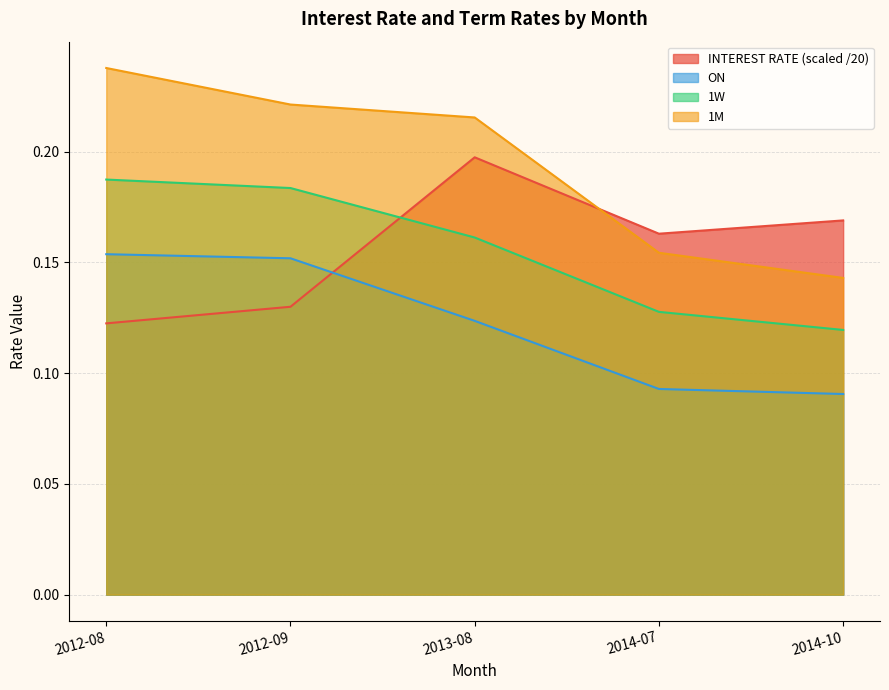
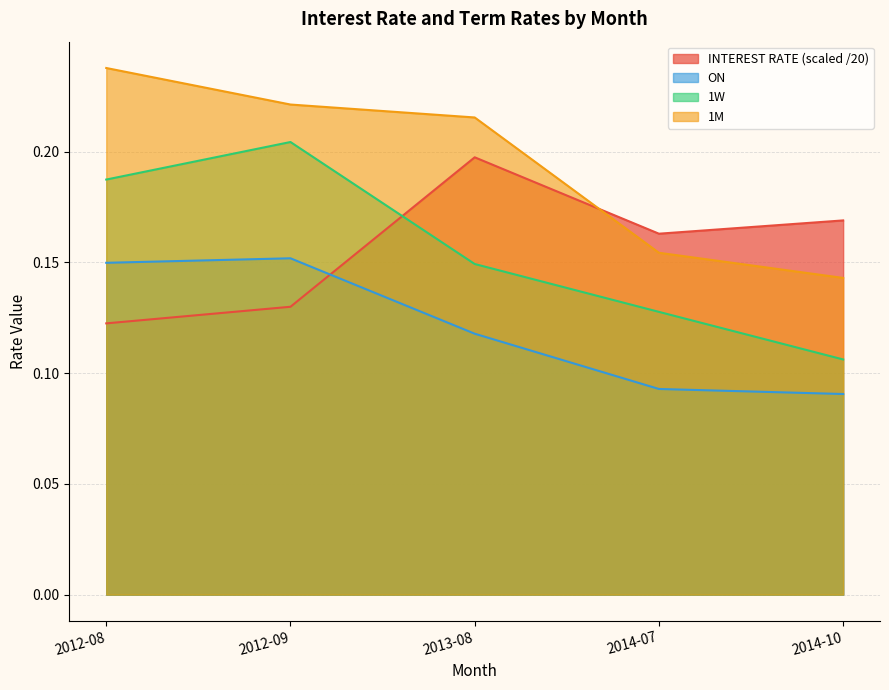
  {
    "INTEREST RATE (scaled /20)": {
      "2012-08": 0.123,
      "2012-09": 0.130,
      "2013-08": 0.198,
      "2014-07": 0.163,
      "2014-10": 0.169
    },
    "ON": {
-     "2012-08": 0.154,
+     "2012-08": 0.150,
      "2012-09": 0.152,
-     "2013-08": 0.124,
+     "2013-08": 0.118,
      "2014-07": 0.093,
      "2014-10": 0.091
    },
    "1W": {
      "2012-08": 0.187,
-     "2012-09": 0.184,
-     "2013-08": 0.161,
+     "2012-09": 0.204,
+     "2013-08": 0.149,
      "2014-07": 0.128,
-     "2014-10": 0.120
+     "2014-10": 0.106
    },
    "1M": {
      "2012-08": 0.238,
      "2012-09": 0.221,
      "2013-08": 0.215,
      "2014-07": 0.154,
      "2014-10": 0.143
    }
  }
